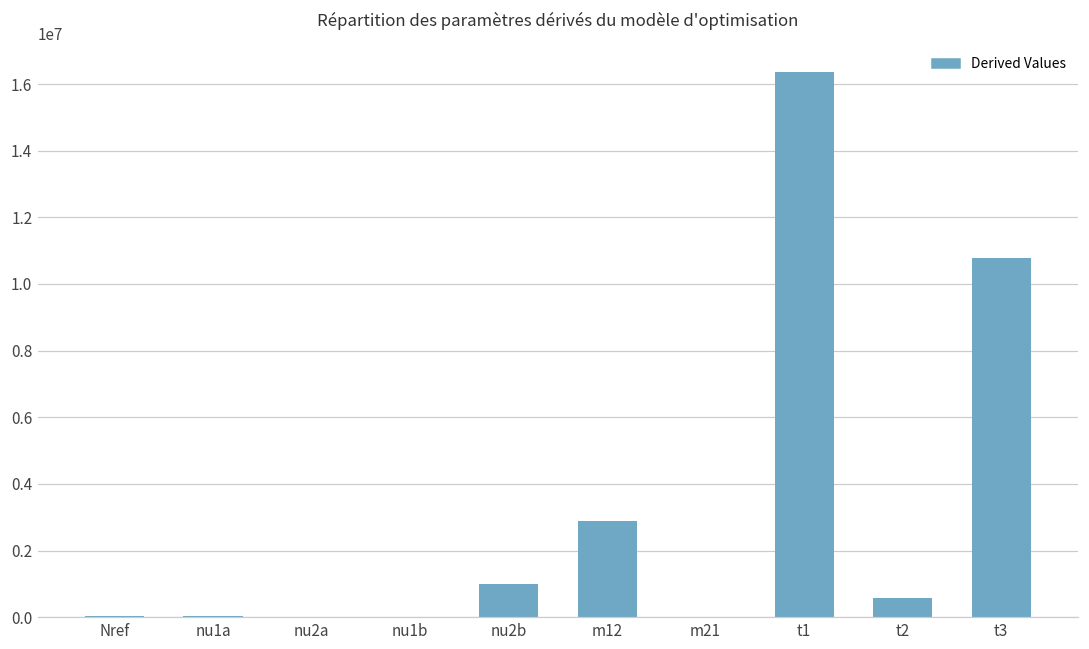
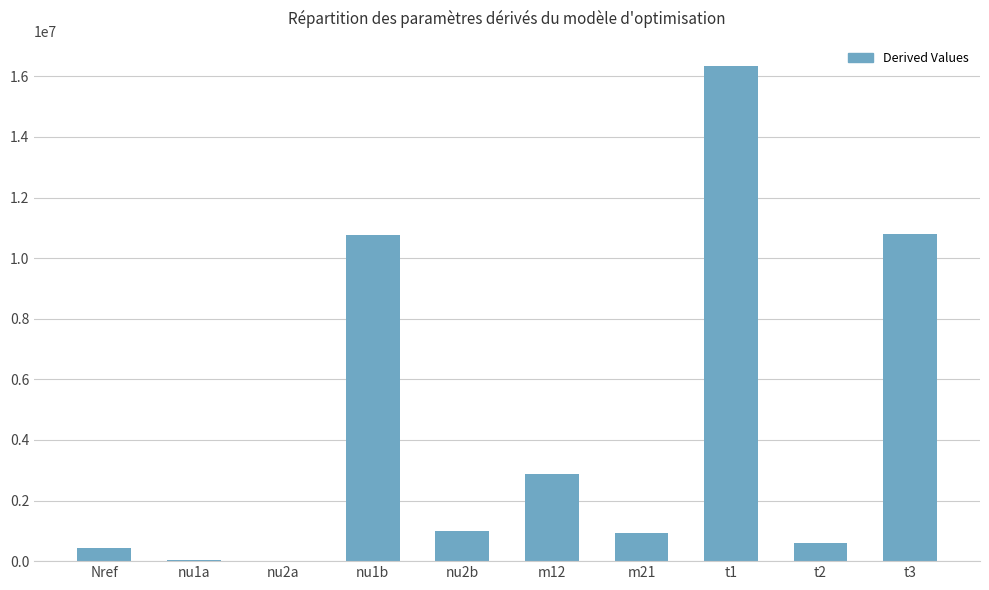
  {
-   "Nref": 0,
-   "nu1b": 0,
+   "Nref": 400000,
+   "nu1b": 10800000,
    "nu2b": 1000000,
    "m12": 2900000,
-   "m21": 0,
+   "m21": 900000,
    "t1": 16400000,
    "t2": 600000,
    "t3": 10800000
  }
